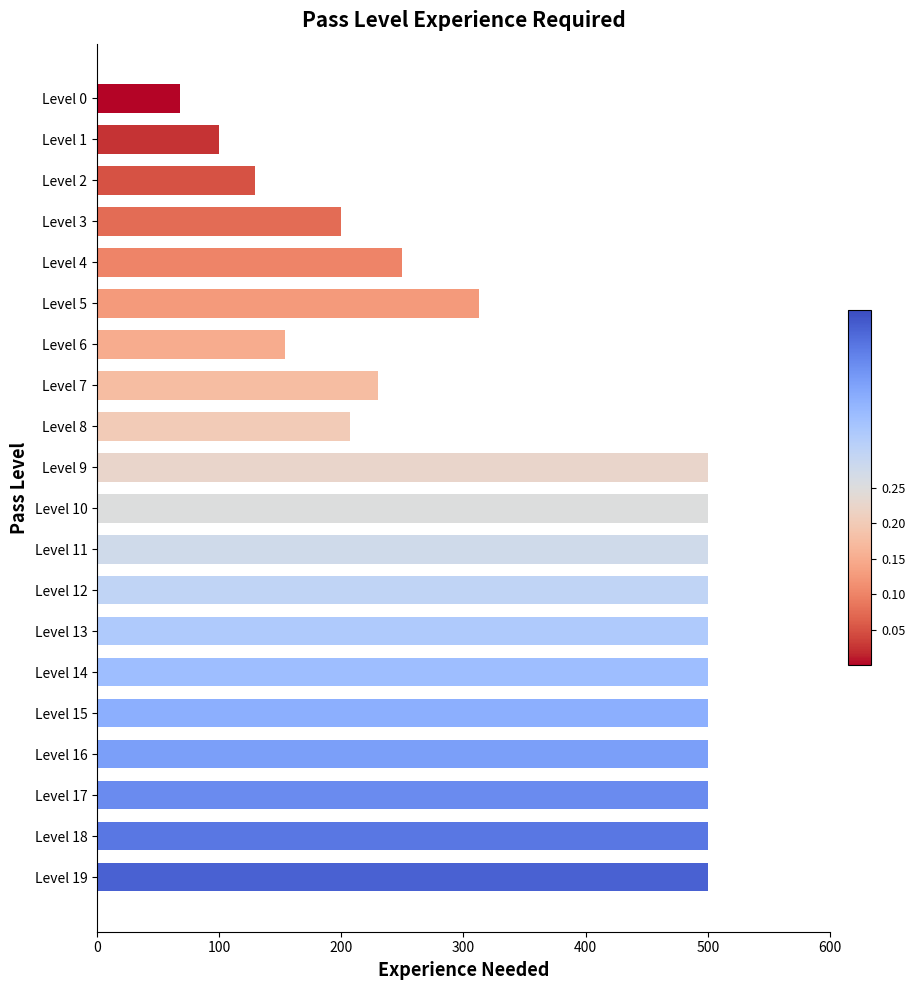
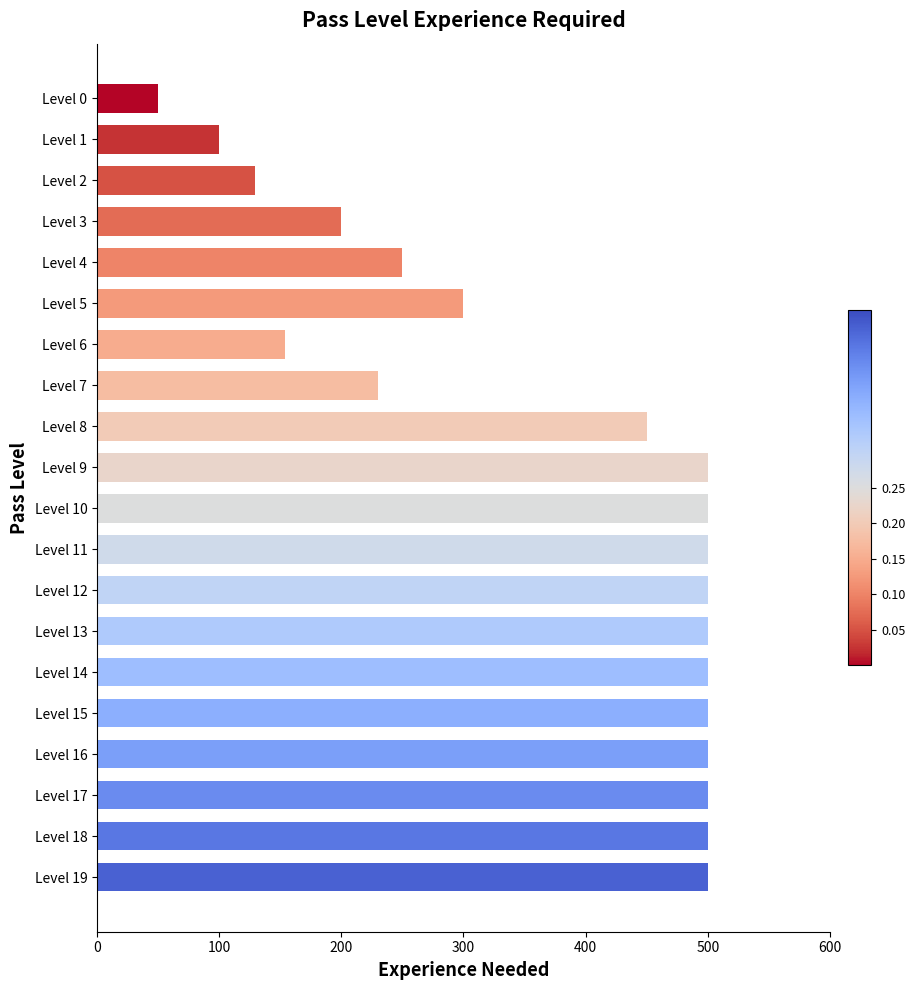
  {
-   "Level 0": 68,
+   "Level 0": 50,
    "Level 1": 100,
    "Level 2": 129,
    "Level 3": 200,
    "Level 4": 250,
-   "Level 5": 313,
+   "Level 5": 300,
    "Level 6": 154,
    "Level 7": 230,
-   "Level 8": 207,
+   "Level 8": 450,
    "Level 9": 500,
    "Level 10": 500,
    "Level 11": 500,
    "Level 12": 500,
    "Level 13": 500,
    "Level 14": 500,
    "Level 15": 500,
    "Level 16": 500,
    "Level 17": 500,
    "Level 18": 500,
    "Level 19": 500
  }
